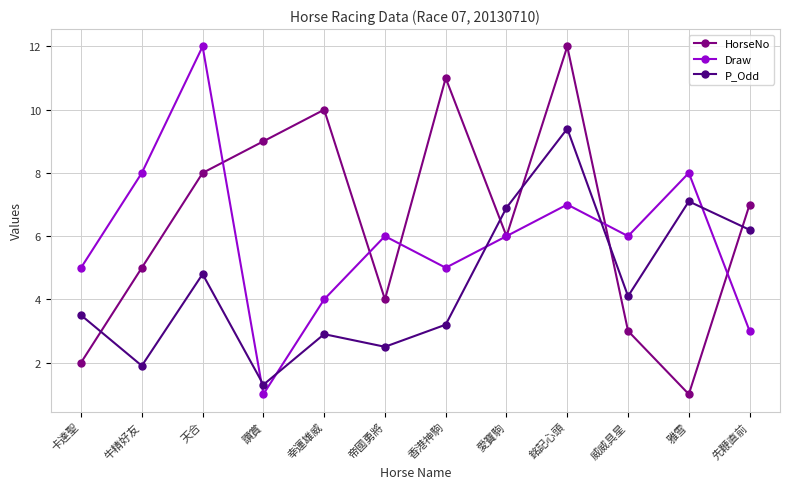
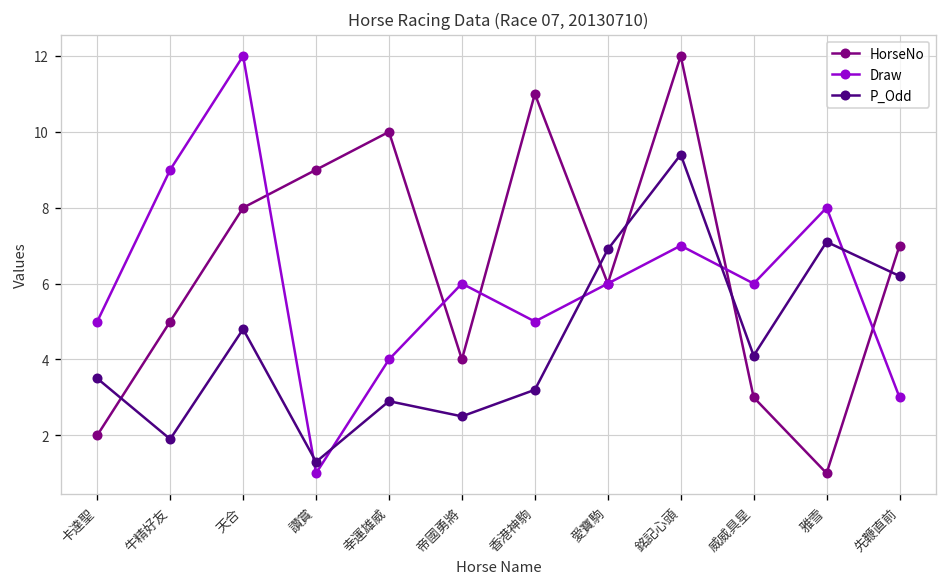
  {
    "Draw": {
      "卡達聖": 5,
-     "牛精好友": 8,
+     "牛精好友": 9,
      "天合": 12,
      "讚賞": 1,
      "幸運雄威": 4,
      "帝國勇將": 6,
      "香港神駒": 5,
      "銘記心頭": 7,
      "威威具星": 6,
      "雅雪": 8,
      "先鞭直前": 3
    }
  }
